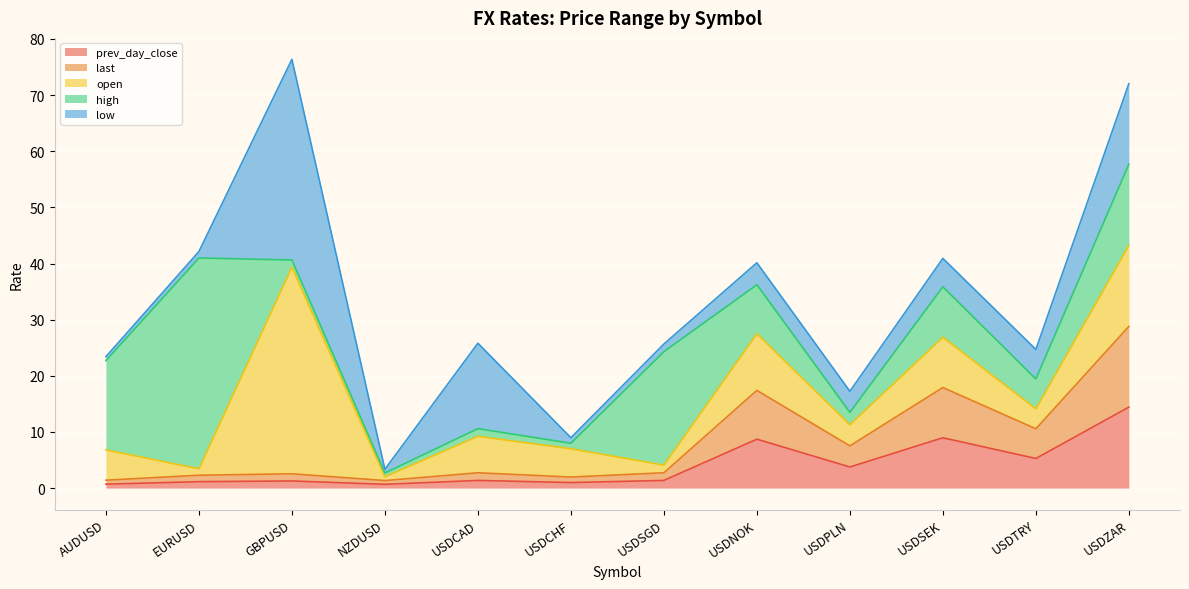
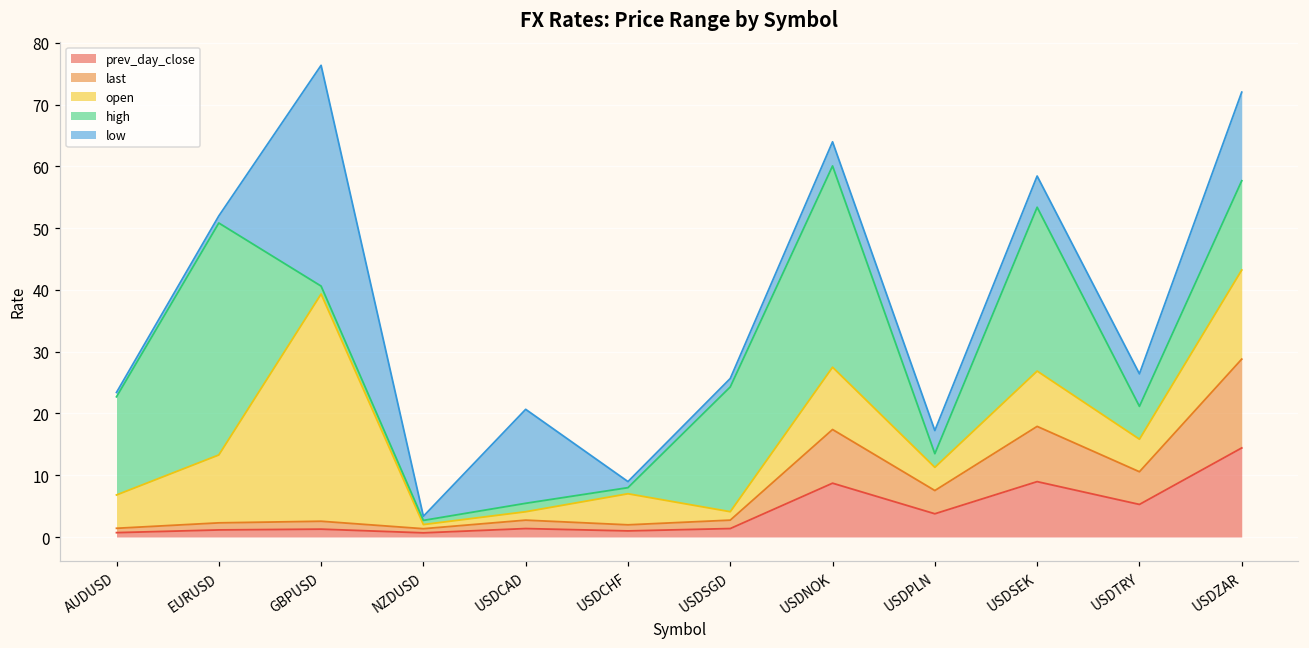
  {
    "open": {
      "AUDUSD": 5,
-     "EURUSD": 1,
+     "EURUSD": 11,
      "GBPUSD": 37,
      "NZDUSD": 1,
-     "USDCAD": 6,
+     "USDCAD": 1,
      "USDCHF": 5,
      "USDSGD": 1,
      "USDNOK": 10,
      "USDPLN": 4,
      "USDSEK": 9,
-     "USDTRY": 4,
+     "USDTRY": 5,
      "USDZAR": 14
    },
    "high": {
      "AUDUSD": 16,
      "EURUSD": 38,
      "GBPUSD": 1,
      "NZDUSD": 1,
      "USDCAD": 1,
      "USDCHF": 1,
      "USDSGD": 20,
-     "USDNOK": 9,
+     "USDNOK": 33,
      "USDPLN": 2,
-     "USDSEK": 9,
+     "USDSEK": 27,
      "USDTRY": 5,
      "USDZAR": 14
    },
    "low": {
      "AUDUSD": 1,
      "EURUSD": 1,
      "GBPUSD": 36,
      "NZDUSD": 1,
      "USDCAD": 15,
      "USDCHF": 1,
      "USDSGD": 1,
      "USDNOK": 4,
      "USDPLN": 4,
      "USDSEK": 5,
      "USDTRY": 5,
      "USDZAR": 14
    }
  }
